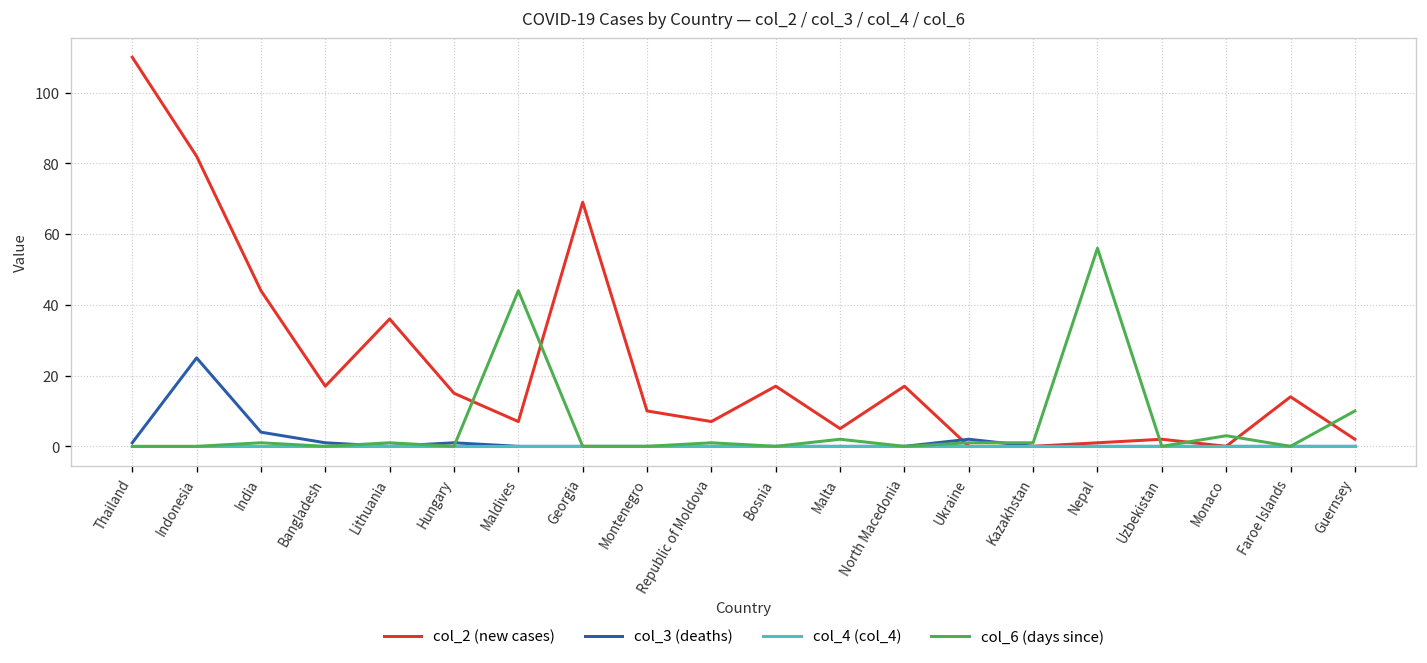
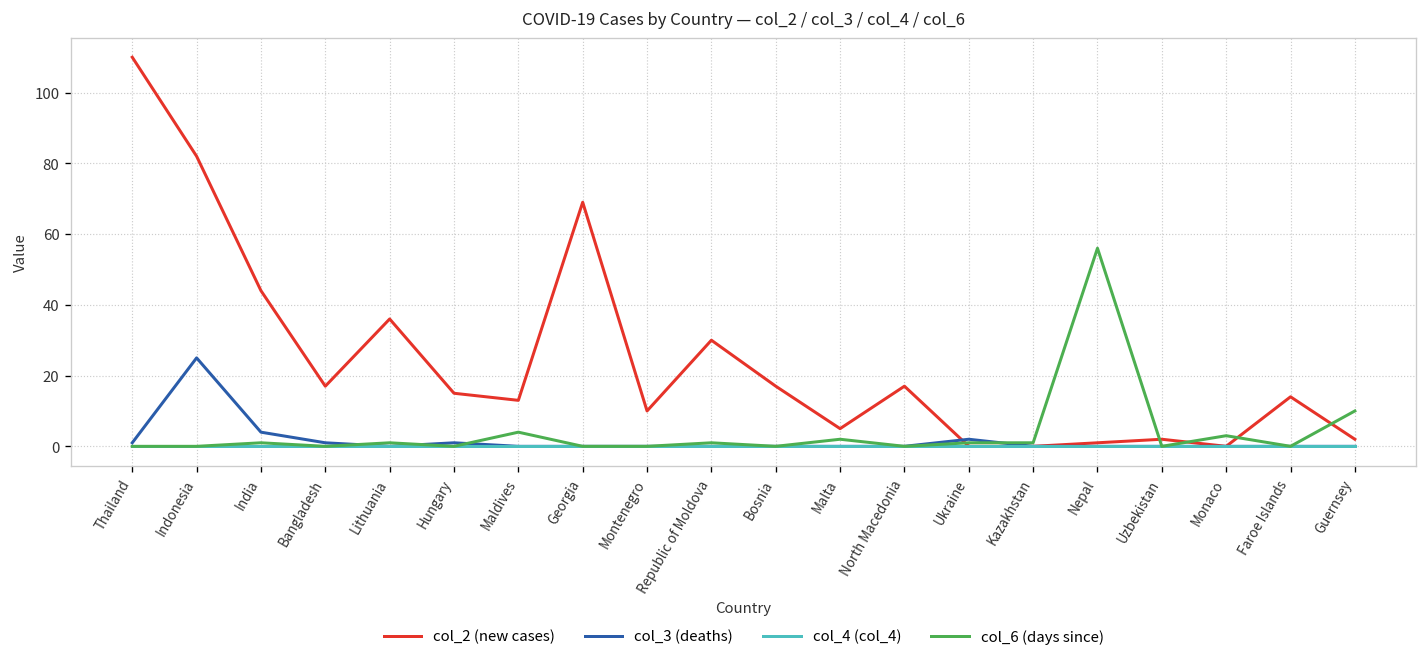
  {
    "col_2 (new cases)": {
      "Thailand": 110,
      "Indonesia": 82,
      "India": 44,
      "Bangladesh": 17,
      "Lithuania": 36,
      "Hungary": 15,
-     "Maldives": 7,
+     "Maldives": 13,
      "Georgia": 69,
      "Montenegro": 10,
-     "Republic of Moldova": 7,
+     "Republic of Moldova": 30,
      "Bosnia": 17,
      "Malta": 5,
      "North Macedonia": 17,
      "Nepal": 1,
      "Uzbekistan": 2,
      "Faroe Islands": 14,
      "Guernsey": 2
    },
    "col_3 (deaths)": {
      "Thailand": 1,
      "Indonesia": 25,
      "India": 4,
      "Bangladesh": 1,
      "Hungary": 1,
      "Ukraine": 2
    },
    "col_4 (col_4)": {
      "India": 0
    },
    "col_6 (days since)": {
      "India": 1,
      "Lithuania": 1,
-     "Maldives": 44,
+     "Maldives": 4,
      "Republic of Moldova": 1,
      "Malta": 2,
      "Ukraine": 1,
      "Kazakhstan": 1,
      "Nepal": 56,
      "Monaco": 3,
      "Guernsey": 10
    }
  }
